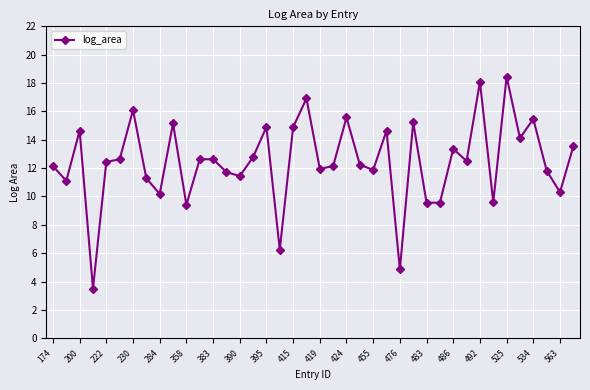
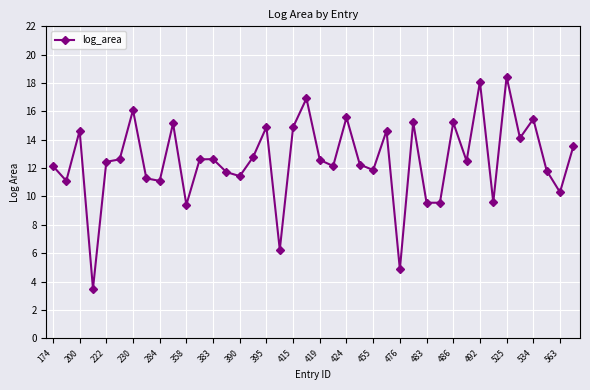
  {
    "174": 12.1,
    "200": 14.6,
    "222": 12.4,
    "230": 16.1,
-   "284": 10.2,
+   "284": 11.1,
    "358": 9.4,
    "383": 12.6,
    "390": 11.4,
    "395": 14.9,
    "415": 14.9,
-   "419": 11.9,
+   "419": 12.6,
    "424": 15.6,
    "455": 11.9,
    "476": 4.9,
    "483": 9.6,
-   "486": 13.4,
+   "486": 15.2,
    "492": 18.1,
    "525": 18.5,
    "534": 15.5,
    "563": 10.3
  }
